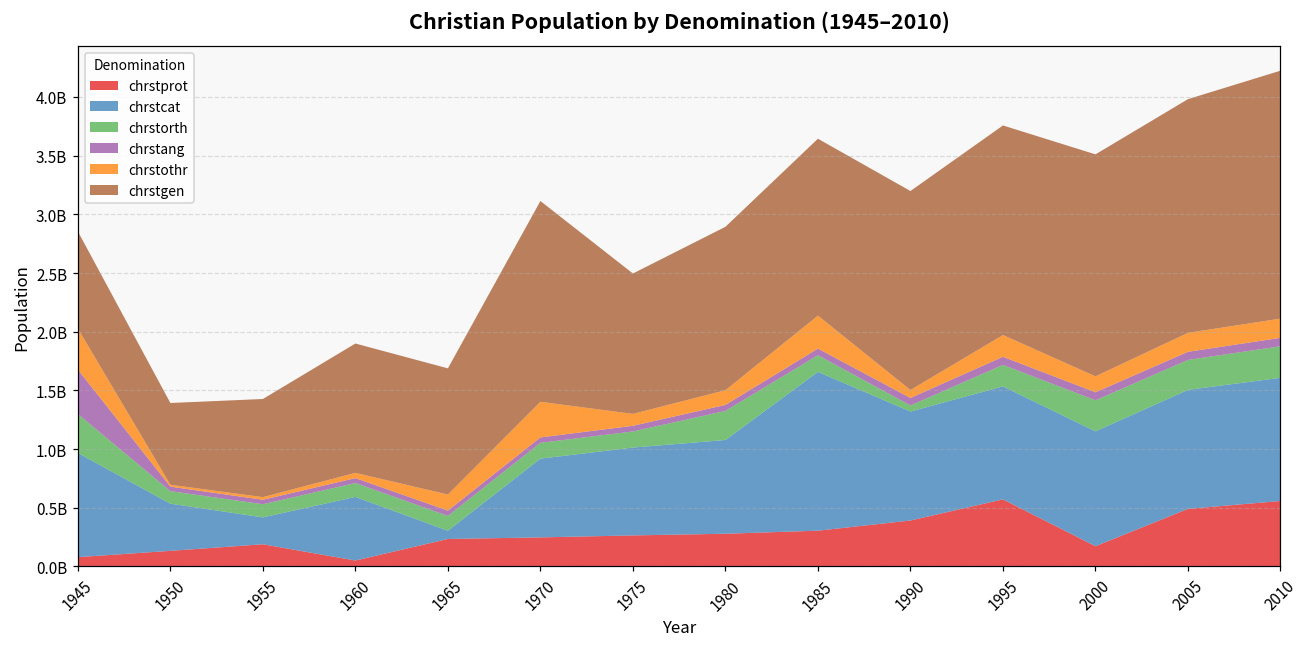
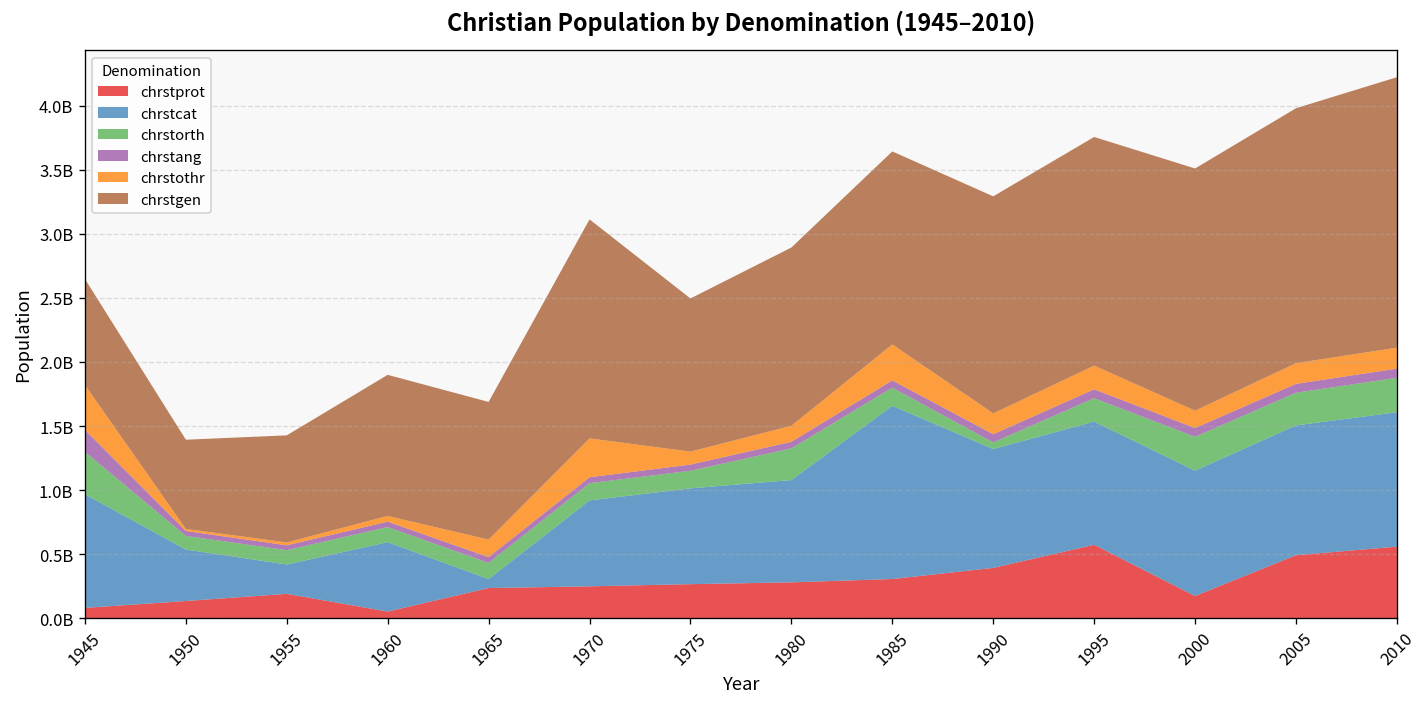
  {
    "chrstprot": {
      "1945": 80000000,
      "1950": 130000000,
      "1955": 190000000,
      "1960": 50000000,
      "1965": 230000000,
      "1970": 250000000,
      "1975": 260000000,
      "1980": 280000000,
      "1985": 310000000,
      "1990": 390000000,
      "1995": 570000000,
      "2000": 170000000,
      "2005": 490000000,
      "2010": 560000000
    },
    "chrstcat": {
      "1945": 890000000,
      "1950": 400000000,
      "1955": 230000000,
      "1960": 540000000,
      "1965": 70000000,
      "1970": 670000000,
      "1975": 750000000,
      "1980": 800000000,
      "1985": 1350000000,
      "1990": 930000000,
      "1995": 960000000,
      "2000": 980000000,
      "2005": 1010000000,
      "2010": 1050000000
    },
    "chrstorth": {
      "1945": 330000000,
      "1950": 110000000,
      "1955": 110000000,
      "1960": 120000000,
      "1965": 130000000,
      "1970": 130000000,
      "1975": 140000000,
      "1980": 250000000,
      "1985": 140000000,
      "1990": 50000000,
      "1995": 180000000,
      "2000": 260000000,
      "2005": 260000000,
      "2010": 270000000
    },
    "chrstang": {
-     "1945": 380000000,
+     "1945": 170000000,
      "1960": 40000000,
      "1965": 50000000,
      "1970": 50000000,
      "1975": 50000000,
      "1980": 50000000,
      "1985": 60000000,
      "1990": 60000000,
      "1995": 70000000,
      "2000": 70000000,
      "2005": 70000000,
      "2010": 70000000
    },
    "chrstothr": {
      "1945": 350000000,
      "1960": 40000000,
      "1965": 140000000,
      "1970": 300000000,
      "1975": 100000000,
      "1980": 130000000,
      "1985": 280000000,
-     "1990": 70000000,
+     "1990": 160000000,
      "1995": 190000000,
      "2000": 140000000,
      "2005": 160000000,
      "2010": 160000000
    },
    "chrstgen": {
      "1945": 830000000,
      "1950": 700000000,
      "1955": 840000000,
      "1960": 1100000000,
      "1965": 1070000000,
      "1970": 1710000000,
      "1975": 1200000000,
      "1980": 1390000000,
      "1985": 1510000000,
      "1990": 1700000000,
      "1995": 1790000000,
      "2000": 1890000000,
      "2005": 1990000000,
      "2010": 2110000000
    }
  }
